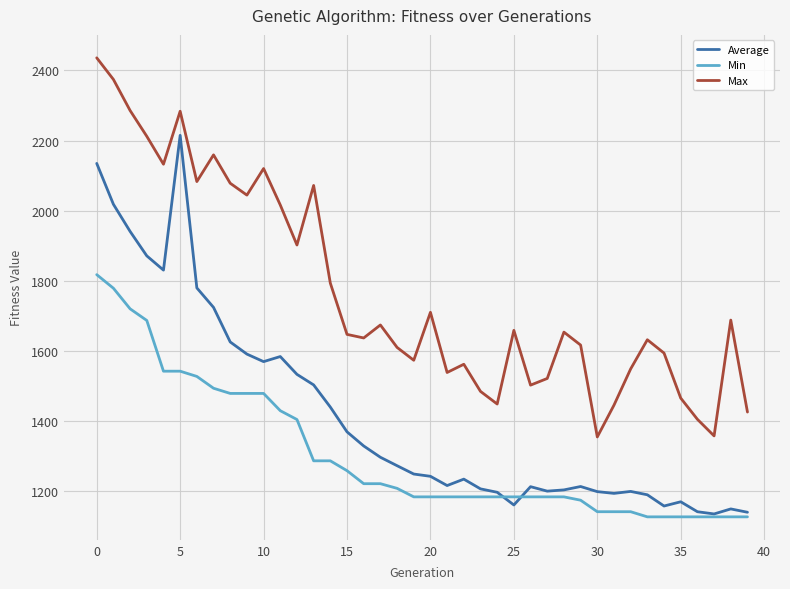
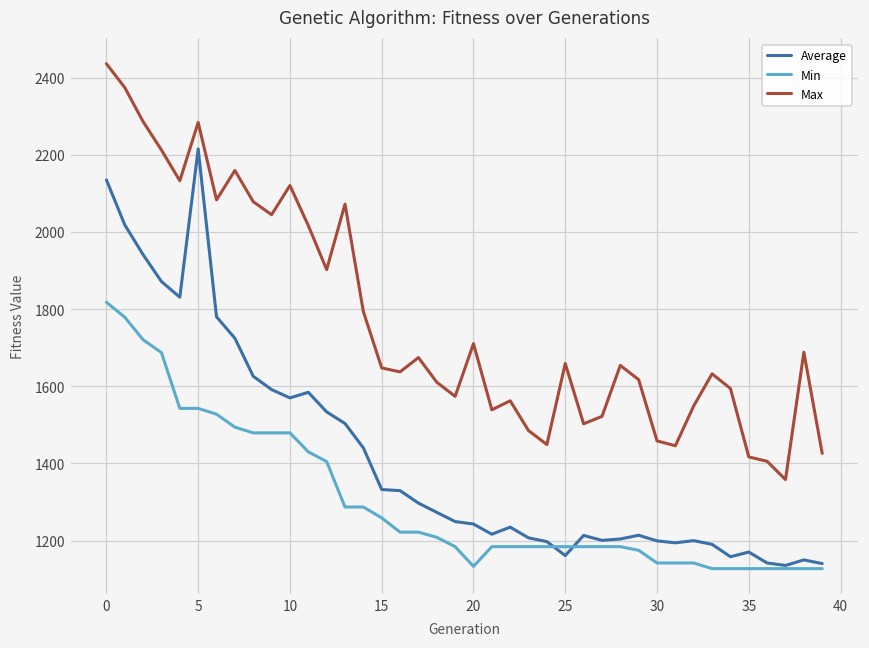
  {
    "Average": {
      "0": 2130,
      "5": 2210,
      "10": 1570,
-     "15": 1370,
+     "15": 1330,
      "20": 1240,
      "25": 1160,
      "30": 1200,
      "35": 1170
    },
    "Min": {
      "0": 1820,
      "5": 1540,
      "10": 1480,
      "15": 1260,
-     "20": 1180,
+     "20": 1130,
      "25": 1180,
      "30": 1140,
      "35": 1130
    },
    "Max": {
      "0": 2440,
      "5": 2280,
      "10": 2120,
      "15": 1650,
      "20": 1710,
      "25": 1660,
-     "30": 1360,
-     "35": 1470
+     "30": 1460,
+     "35": 1420
    }
  }
